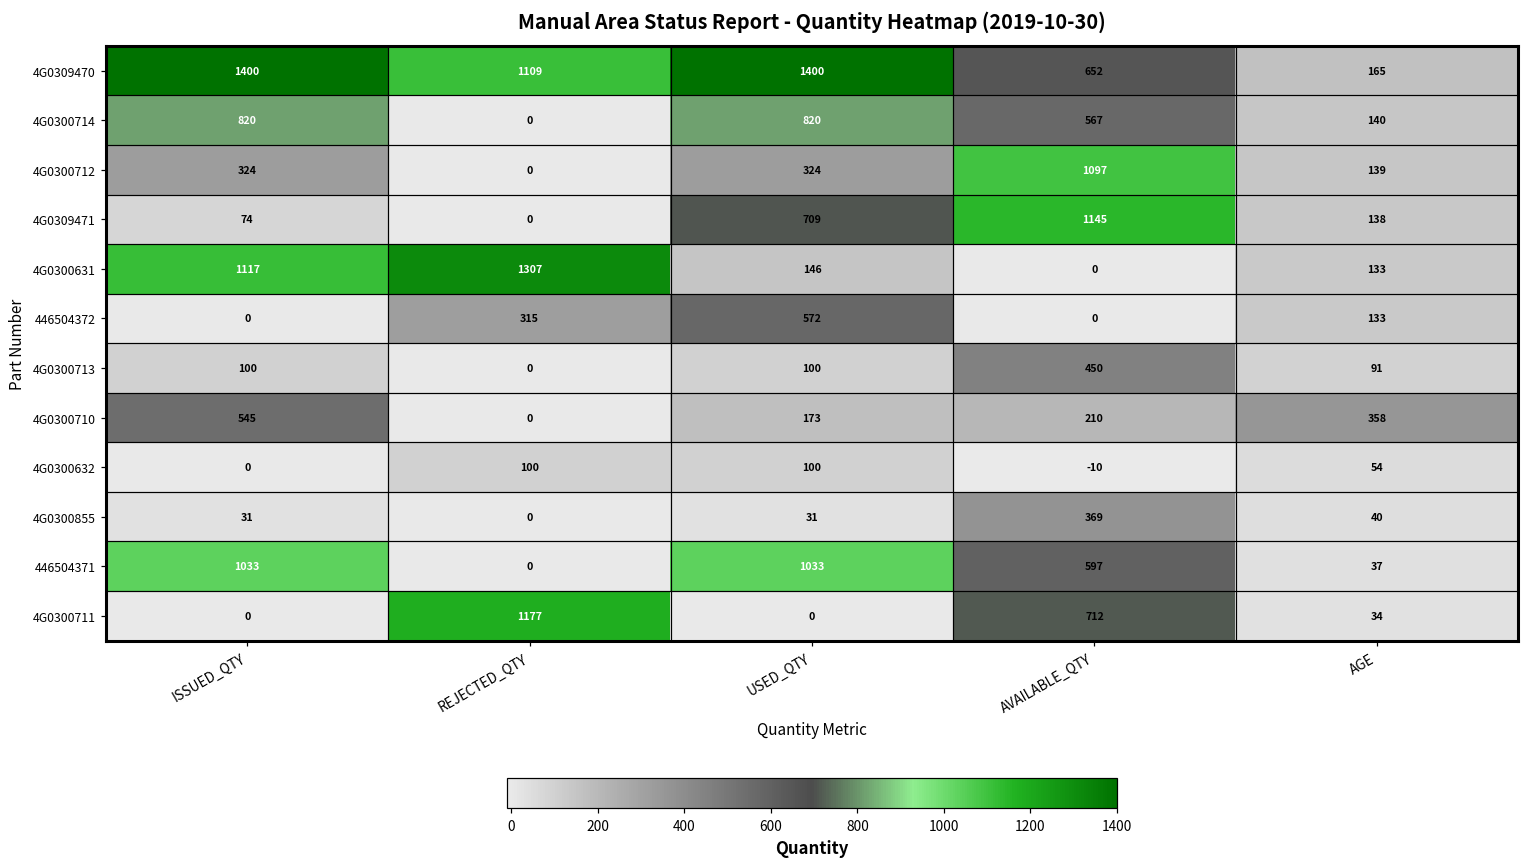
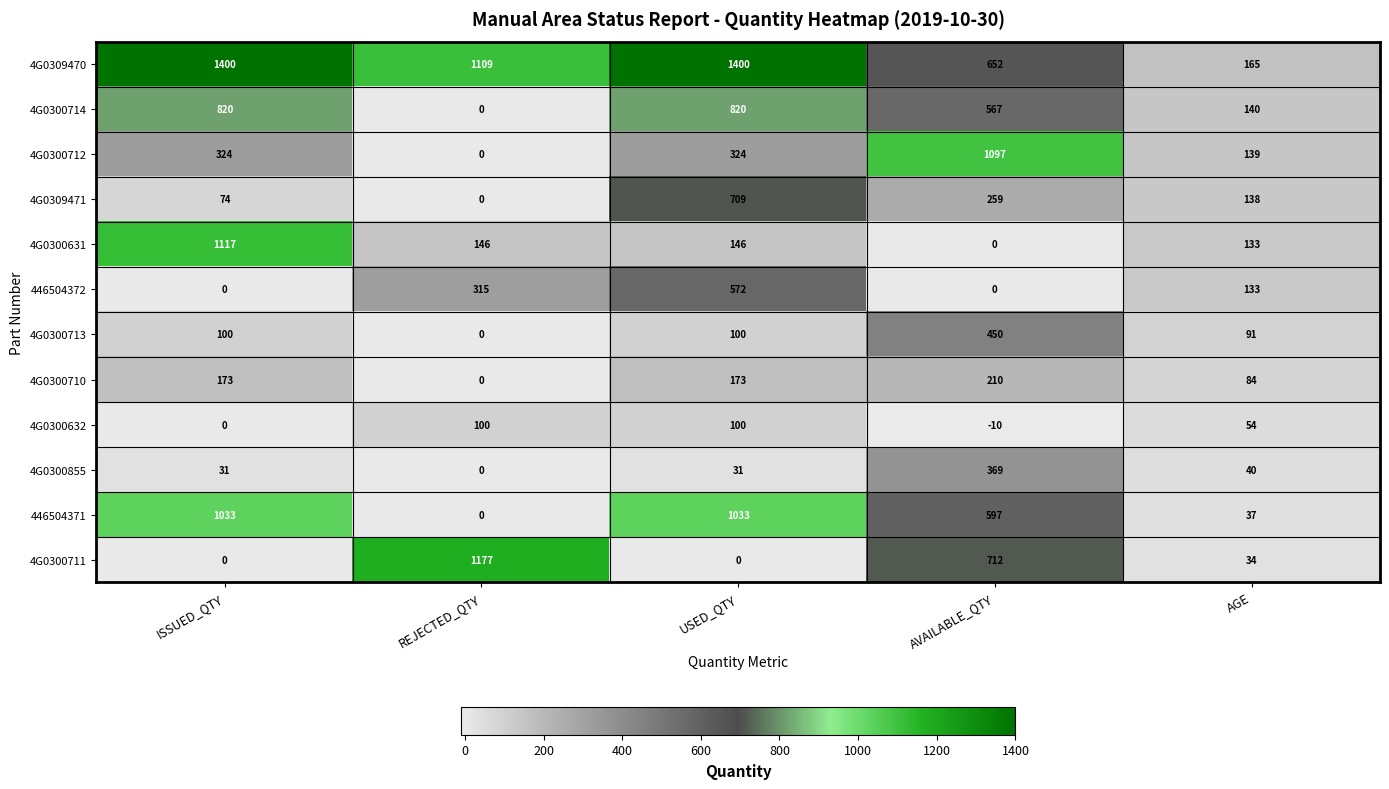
  {
    "4G0309470": {
      "ISSUED_QTY": 1400,
      "REJECTED_QTY": 1109,
      "USED_QTY": 1400,
      "AVAILABLE_QTY": 652,
      "AGE": 165
    },
    "4G0300714": {
      "ISSUED_QTY": 820,
      "REJECTED_QTY": 0,
      "USED_QTY": 820,
      "AVAILABLE_QTY": 567,
      "AGE": 140
    },
    "4G0300712": {
      "ISSUED_QTY": 324,
      "REJECTED_QTY": 0,
      "USED_QTY": 324,
      "AVAILABLE_QTY": 1097,
      "AGE": 139
    },
    "4G0309471": {
      "ISSUED_QTY": 74,
      "REJECTED_QTY": 0,
      "USED_QTY": 709,
-     "AVAILABLE_QTY": 1145,
+     "AVAILABLE_QTY": 259,
      "AGE": 138
    },
    "4G0300631": {
      "ISSUED_QTY": 1117,
-     "REJECTED_QTY": 1307,
+     "REJECTED_QTY": 146,
      "USED_QTY": 146,
      "AVAILABLE_QTY": 0,
      "AGE": 133
    },
    "446504372": {
      "ISSUED_QTY": 0,
      "REJECTED_QTY": 315,
      "USED_QTY": 572,
      "AVAILABLE_QTY": 0,
      "AGE": 133
    },
    "4G0300713": {
      "ISSUED_QTY": 100,
      "REJECTED_QTY": 0,
      "USED_QTY": 100,
      "AVAILABLE_QTY": 450,
      "AGE": 91
    },
    "4G0300710": {
-     "ISSUED_QTY": 545,
+     "ISSUED_QTY": 173,
      "REJECTED_QTY": 0,
      "USED_QTY": 173,
      "AVAILABLE_QTY": 210,
-     "AGE": 358
+     "AGE": 84
    },
    "4G0300632": {
      "ISSUED_QTY": 0,
      "REJECTED_QTY": 100,
      "USED_QTY": 100,
      "AVAILABLE_QTY": -10,
      "AGE": 54
    },
    "4G0300855": {
      "ISSUED_QTY": 31,
      "REJECTED_QTY": 0,
      "USED_QTY": 31,
      "AVAILABLE_QTY": 369,
      "AGE": 40
    },
    "446504371": {
      "ISSUED_QTY": 1033,
      "REJECTED_QTY": 0,
      "USED_QTY": 1033,
      "AVAILABLE_QTY": 597,
      "AGE": 37
    },
    "4G0300711": {
      "ISSUED_QTY": 0,
      "REJECTED_QTY": 1177,
      "USED_QTY": 0,
      "AVAILABLE_QTY": 712,
      "AGE": 34
    }
  }
